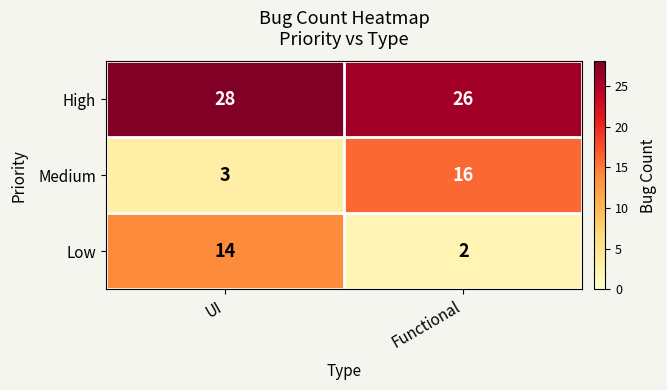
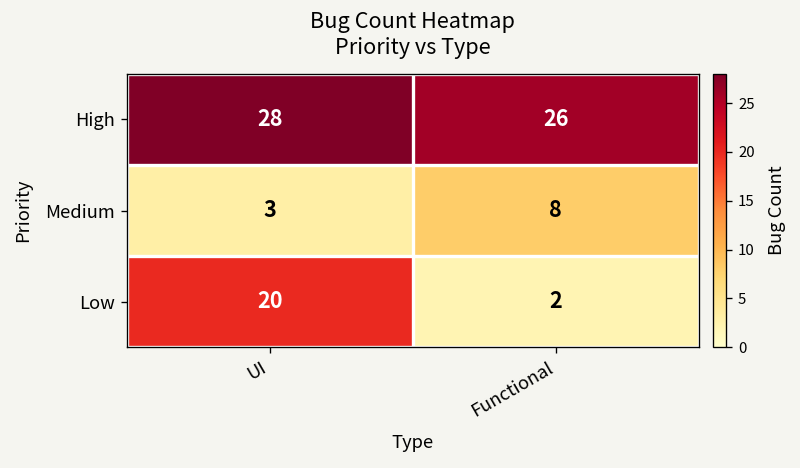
  {
    "High": {
      "UI": 28,
      "Functional": 26
    },
    "Medium": {
      "UI": 3,
-     "Functional": 16
+     "Functional": 8
    },
    "Low": {
-     "UI": 14,
+     "UI": 20,
      "Functional": 2
    }
  }
